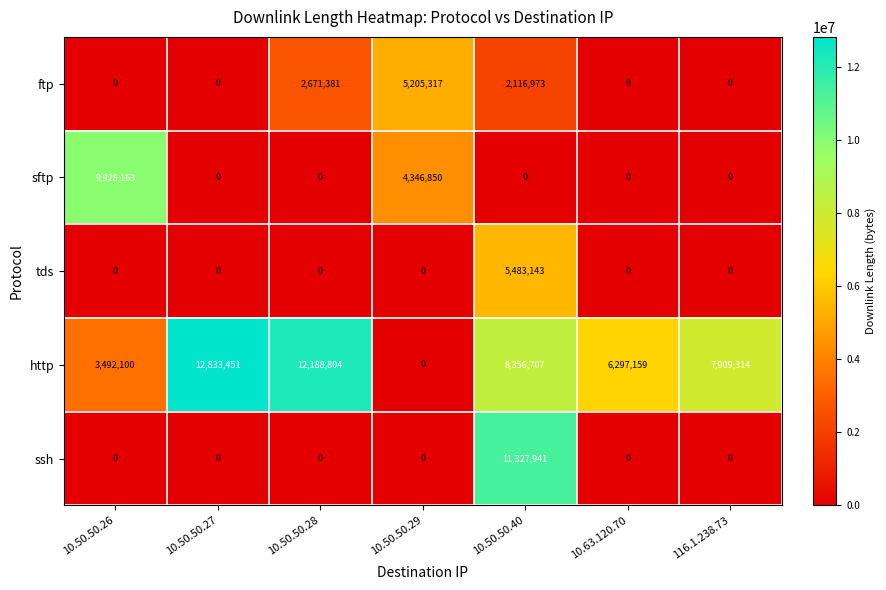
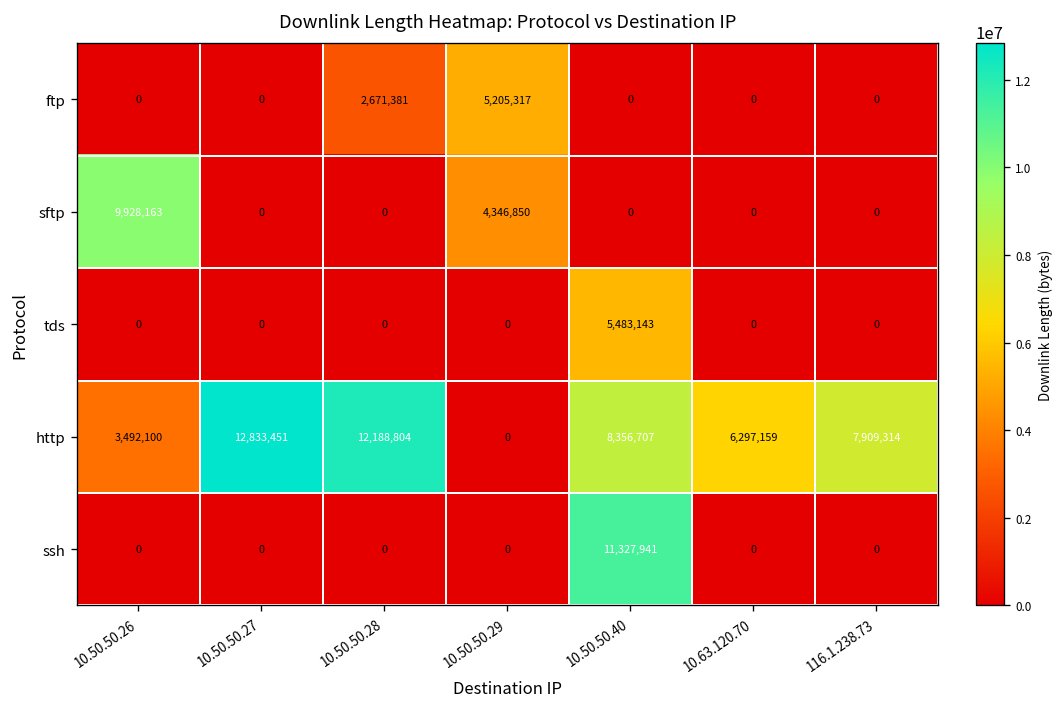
  {
    "ftp": {
      "10.50.50.26": "0",
      "10.50.50.27": "0",
      "10.50.50.28": "2,671,381",
      "10.50.50.29": "5,205,317",
-     "10.50.50.40": "2,116,973",
+     "10.50.50.40": "0",
      "10.63.120.70": "0",
      "116.1.238.73": "0"
    },
    "sftp": {
      "10.50.50.26": "9,928,163",
      "10.50.50.27": "0",
      "10.50.50.28": "0",
      "10.50.50.29": "4,346,850",
      "10.50.50.40": "0",
      "10.63.120.70": "0",
      "116.1.238.73": "0"
    },
    "tds": {
      "10.50.50.26": "0",
      "10.50.50.27": "0",
      "10.50.50.28": "0",
      "10.50.50.29": "0",
      "10.50.50.40": "5,483,143",
      "10.63.120.70": "0",
      "116.1.238.73": "0"
    },
    "http": {
      "10.50.50.26": "3,492,100",
      "10.50.50.27": "12,833,451",
      "10.50.50.28": "12,188,804",
      "10.50.50.29": "0",
      "10.50.50.40": "8,356,707",
      "10.63.120.70": "6,297,159",
      "116.1.238.73": "7,909,314"
    },
    "ssh": {
      "10.50.50.26": "0",
      "10.50.50.27": "0",
      "10.50.50.28": "0",
      "10.50.50.29": "0",
      "10.50.50.40": "11,327,941",
      "10.63.120.70": "0",
      "116.1.238.73": "0"
    }
  }
